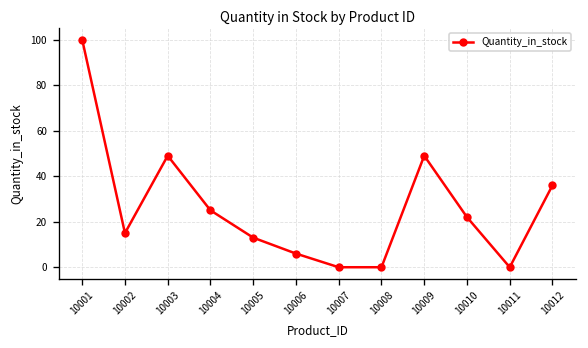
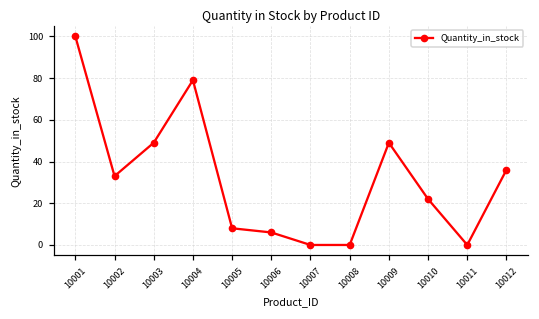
  {
    "10001": 100,
-   "10002": 15,
+   "10002": 33,
    "10003": 49,
-   "10004": 25,
-   "10005": 13,
+   "10004": 79,
+   "10005": 8,
    "10006": 6,
    "10007": 0,
    "10008": 0,
    "10009": 49,
    "10010": 22,
    "10011": 0,
    "10012": 36
  }
